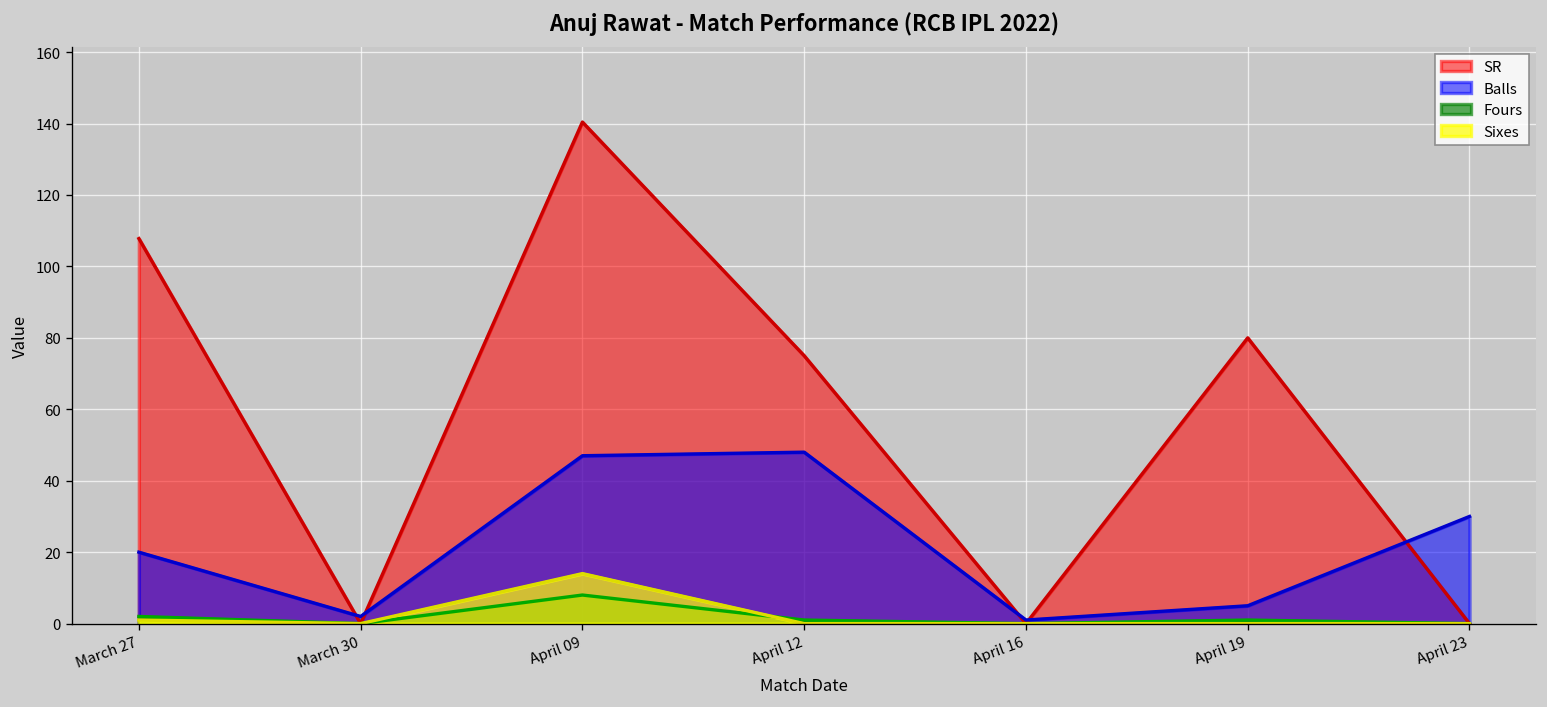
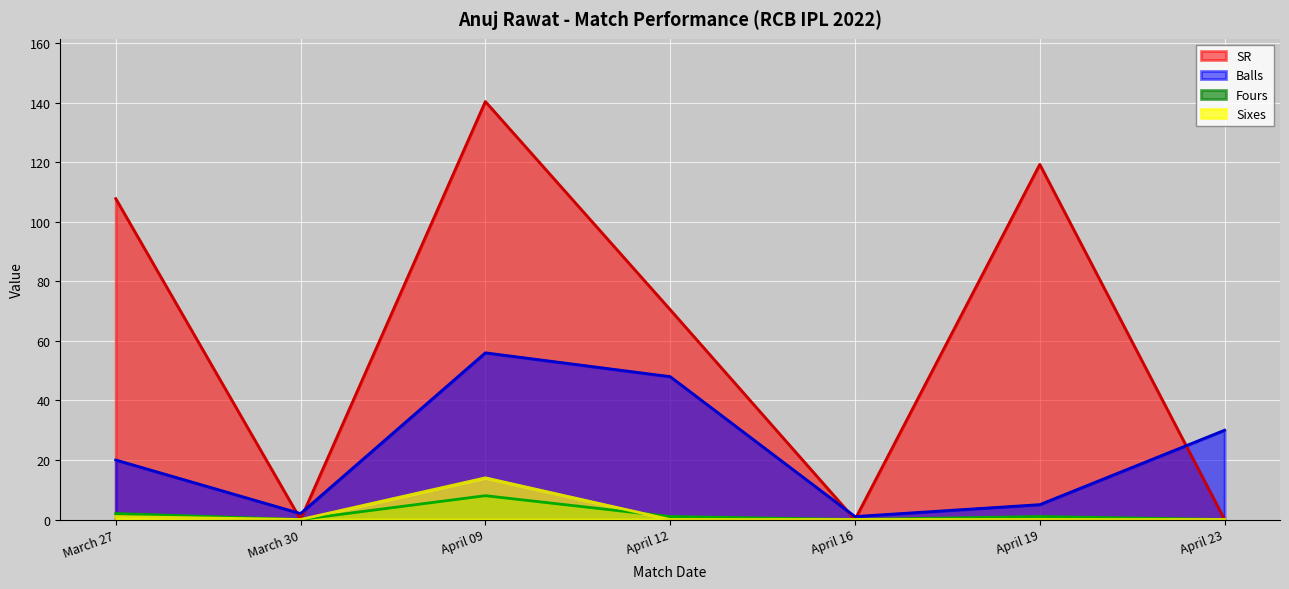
  {
    "SR": {
      "March 27": 108,
      "April 09": 140,
-     "April 12": 75,
-     "April 19": 80
+     "April 12": 71,
+     "April 19": 119
    },
    "Balls": {
      "March 27": 20,
      "March 30": 2,
-     "April 09": 47,
+     "April 09": 56,
      "April 12": 48,
      "April 16": 1,
      "April 19": 5,
      "April 23": 30
    },
    "Fours": {
      "March 27": 2,
      "April 09": 8,
      "April 12": 1,
      "April 19": 1
    },
    "Sixes": {
      "March 27": 1,
      "April 09": 14,
      "April 12": 0,
      "April 19": 0
    }
  }
